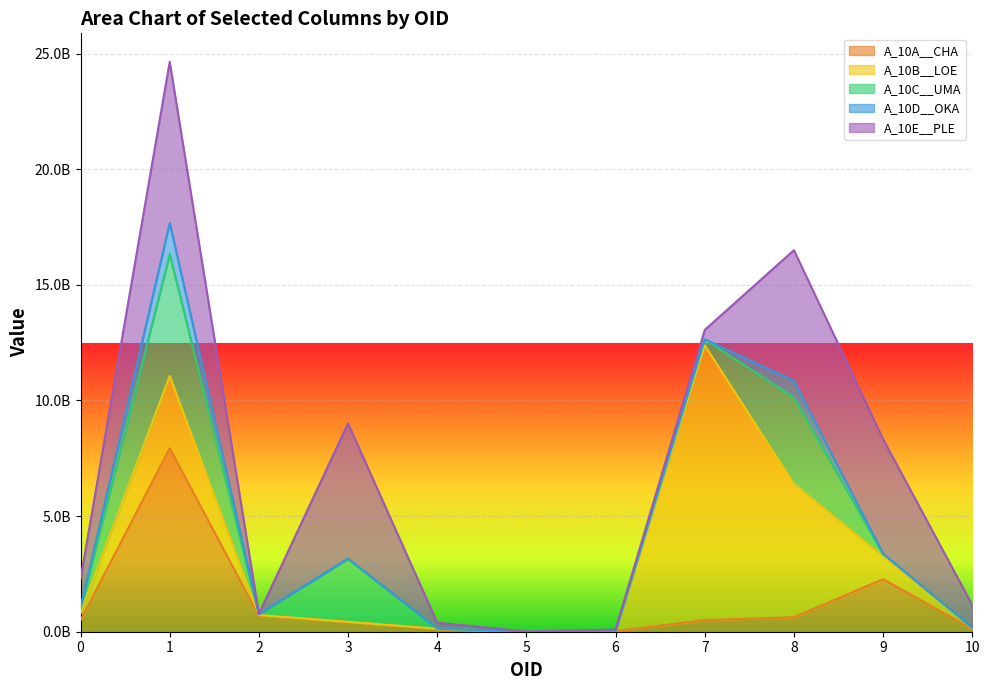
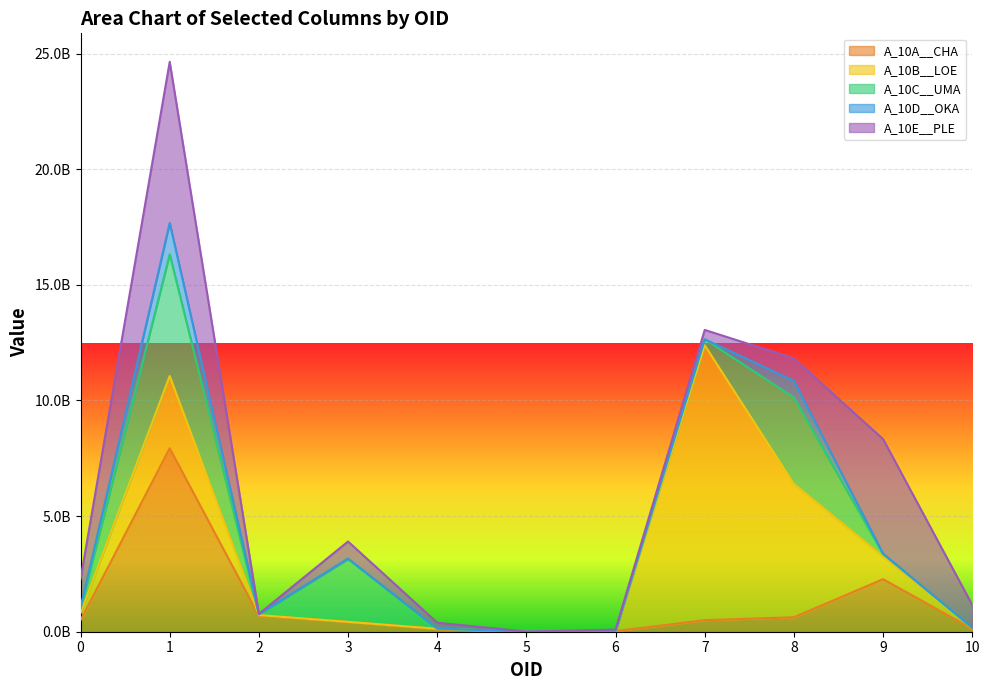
  {
    "A_10A__CHA": {
      "0": 500000000,
      "1": 7900000000,
      "7": 500000000,
      "8": 600000000,
      "9": 2300000000
    },
    "A_10B__LOE": {
      "0": 300000000,
      "1": 3100000000,
      "7": 11900000000,
      "8": 5800000000
    },
    "A_10C__UMA": {
      "1": 5300000000,
      "8": 3700000000
    },
    "A_10D__OKA": {
      "1": 1400000000,
      "8": 700000000
    },
    "A_10E__PLE": {
      "0": 1200000000,
      "1": 7000000000,
-     "3": 5800000000,
+     "3": 700000000,
      "4": 300000000,
      "7": 400000000,
-     "8": 5700000000,
+     "8": 1000000000,
      "9": 5000000000,
      "10": 1000000000
    }
  }
